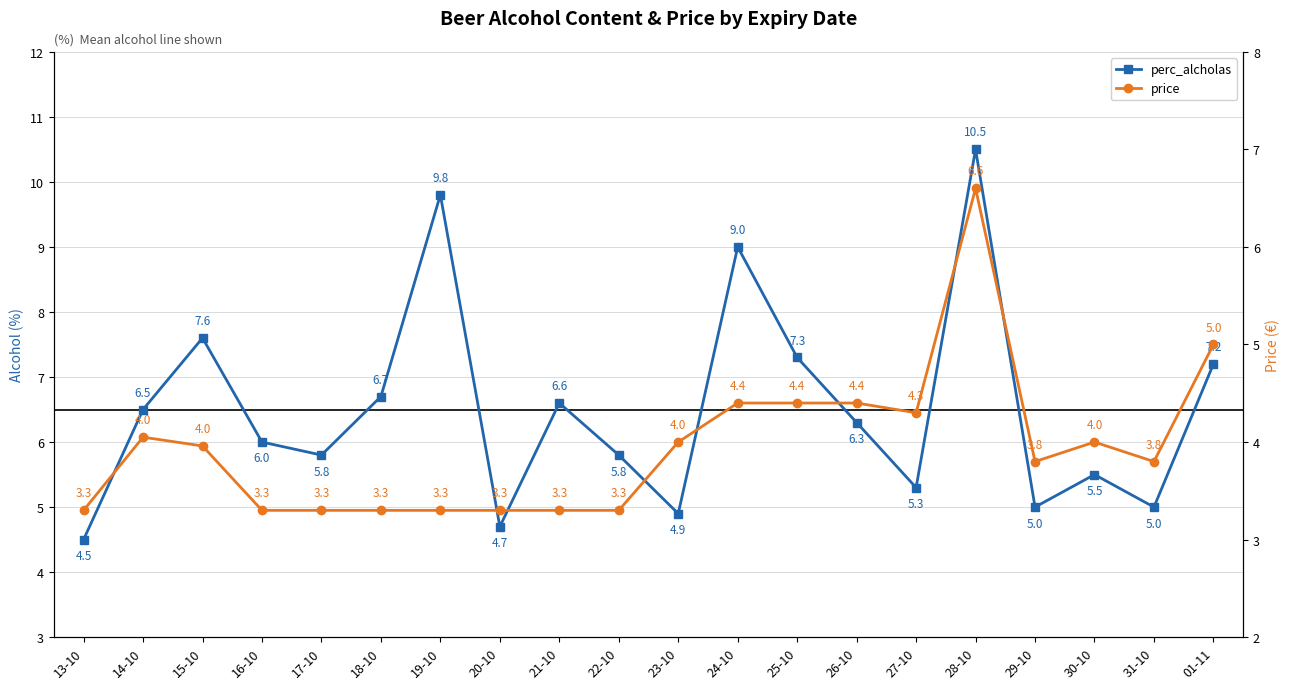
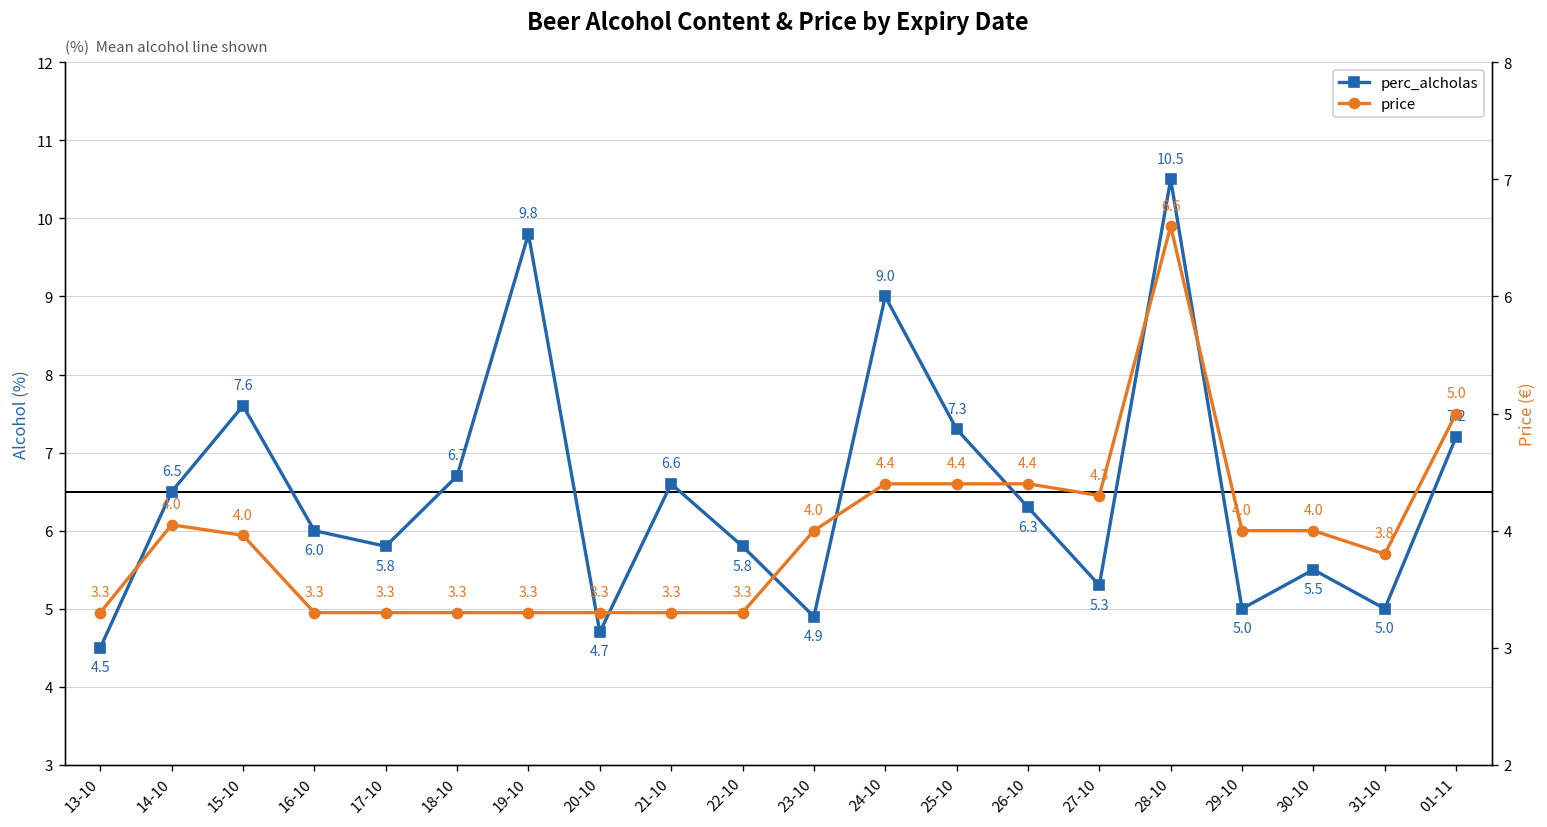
  {
    "perc_alcholas": {
      "13-10": 4.5,
      "14-10": 6.5,
      "15-10": 7.6,
      "16-10": 6.0,
      "17-10": 5.8,
      "18-10": 6.7,
      "19-10": 9.8,
      "20-10": 4.7,
      "21-10": 6.6,
      "22-10": 5.8,
      "23-10": 4.9,
      "24-10": 9.0,
      "25-10": 7.3,
      "26-10": 6.3,
      "27-10": 5.3,
      "28-10": 10.5,
      "29-10": 5.0,
      "30-10": 5.5,
      "31-10": 5.0
    },
    "price": {
      "13-10": 3.3,
      "14-10": 4.0,
      "15-10": 4.0,
      "16-10": 3.3,
      "17-10": 3.3,
      "18-10": 3.3,
      "19-10": 3.3,
      "20-10": 3.3,
      "21-10": 3.3,
      "22-10": 3.3,
      "23-10": 4.0,
      "24-10": 4.4,
      "25-10": 4.4,
      "26-10": 4.4,
      "27-10": 4.3,
      "28-10": 6.6,
-     "29-10": 3.8,
+     "29-10": 4.0,
      "30-10": 4.0,
      "31-10": 3.8,
      "01-11": 5.0
    }
  }
